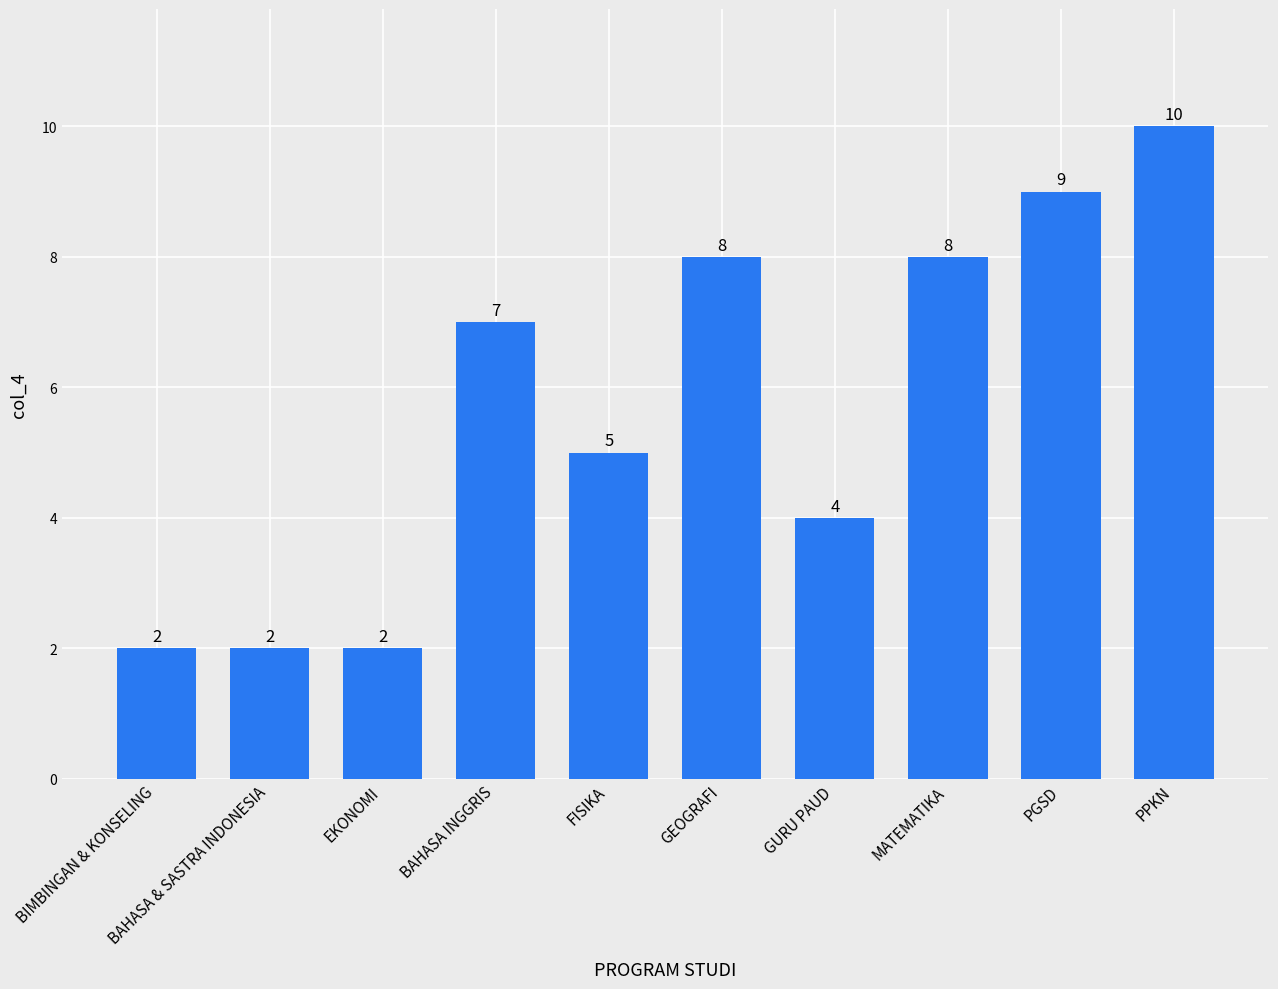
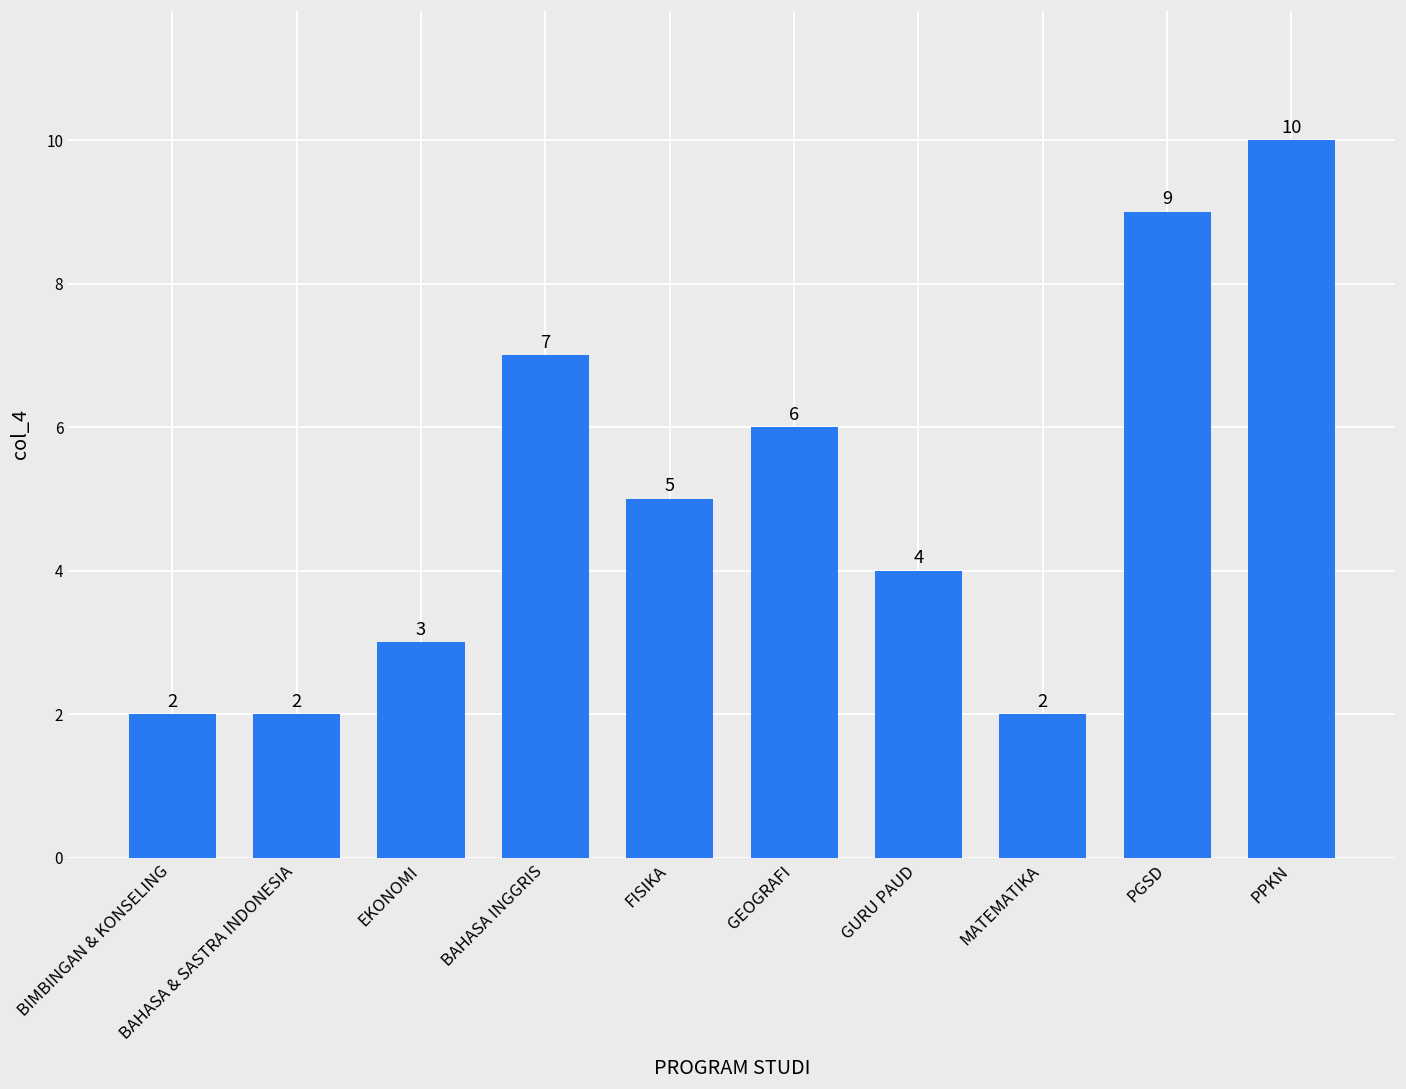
  {
    "BIMBINGAN & KONSELING": 2,
    "BAHASA & SASTRA INDONESIA": 2,
-   "EKONOMI": 2,
+   "EKONOMI": 3,
    "BAHASA INGGRIS": 7,
    "FISIKA": 5,
-   "GEOGRAFI": 8,
+   "GEOGRAFI": 6,
    "GURU PAUD": 4,
-   "MATEMATIKA": 8,
+   "MATEMATIKA": 2,
    "PGSD": 9,
    "PPKN": 10
  }
